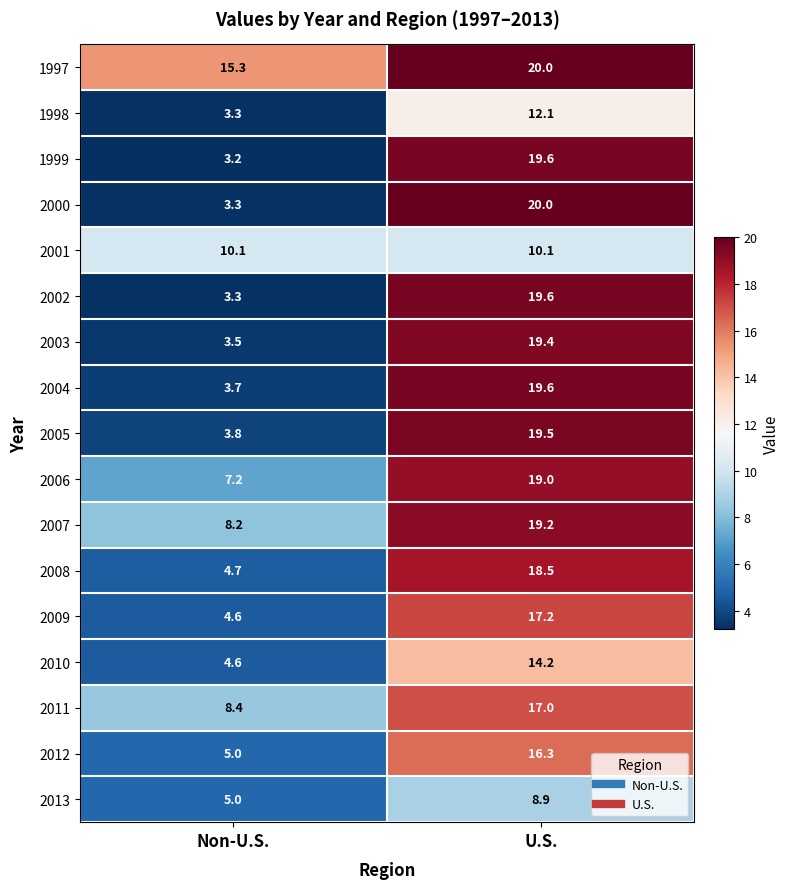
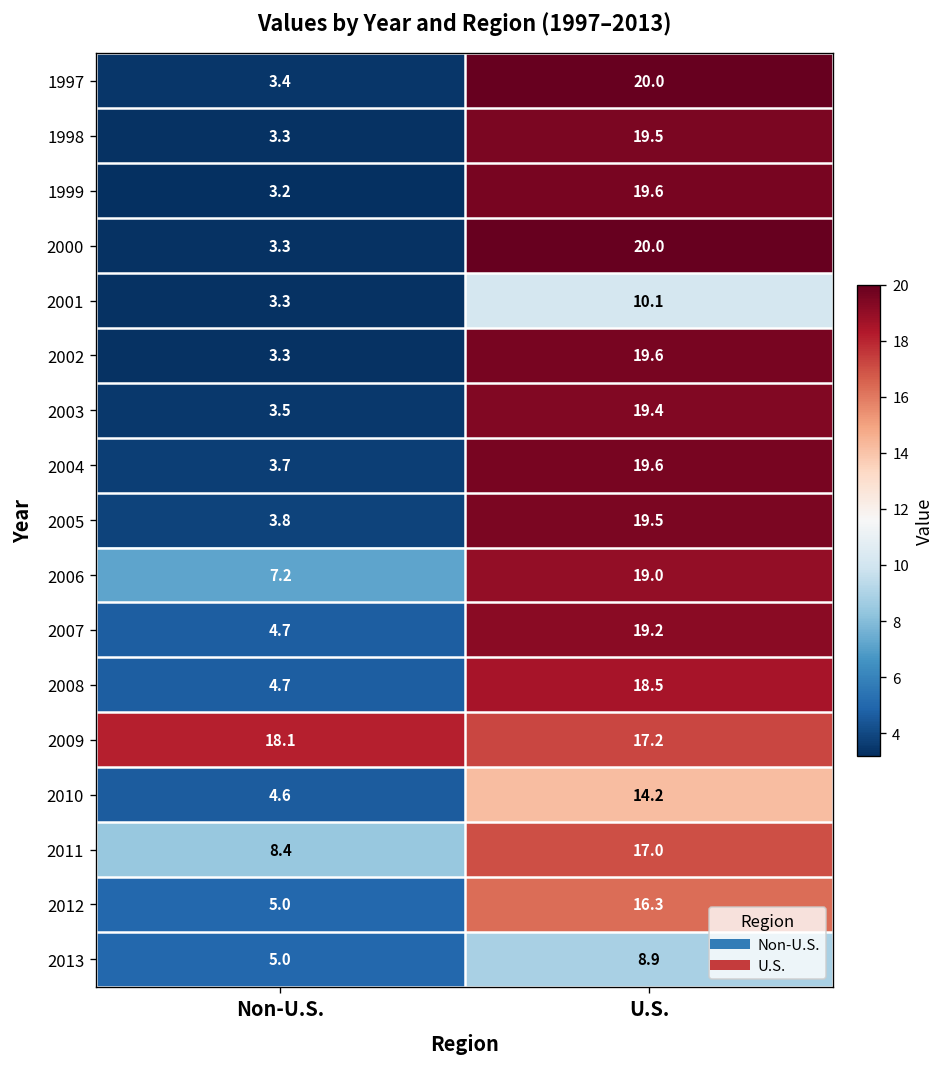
  {
    "1997": {
-     "Non-U.S.": 15.3,
+     "Non-U.S.": 3.4,
      "U.S.": 20.0
    },
    "1998": {
      "Non-U.S.": 3.3,
-     "U.S.": 12.1
+     "U.S.": 19.5
    },
    "1999": {
      "Non-U.S.": 3.2,
      "U.S.": 19.6
    },
    "2000": {
      "Non-U.S.": 3.3,
      "U.S.": 20.0
    },
    "2001": {
-     "Non-U.S.": 10.1,
+     "Non-U.S.": 3.3,
      "U.S.": 10.1
    },
    "2002": {
      "Non-U.S.": 3.3,
      "U.S.": 19.6
    },
    "2003": {
      "Non-U.S.": 3.5,
      "U.S.": 19.4
    },
    "2004": {
      "Non-U.S.": 3.7,
      "U.S.": 19.6
    },
    "2005": {
      "Non-U.S.": 3.8,
      "U.S.": 19.5
    },
    "2006": {
      "Non-U.S.": 7.2,
      "U.S.": 19.0
    },
    "2007": {
-     "Non-U.S.": 8.2,
+     "Non-U.S.": 4.7,
      "U.S.": 19.2
    },
    "2008": {
      "Non-U.S.": 4.7,
      "U.S.": 18.5
    },
    "2009": {
-     "Non-U.S.": 4.6,
+     "Non-U.S.": 18.1,
      "U.S.": 17.2
    },
    "2010": {
      "Non-U.S.": 4.6,
      "U.S.": 14.2
    },
    "2011": {
      "Non-U.S.": 8.4,
      "U.S.": 17.0
    },
    "2012": {
      "Non-U.S.": 5.0,
      "U.S.": 16.3
    },
    "2013": {
      "Non-U.S.": 5.0,
      "U.S.": 8.9
    }
  }
